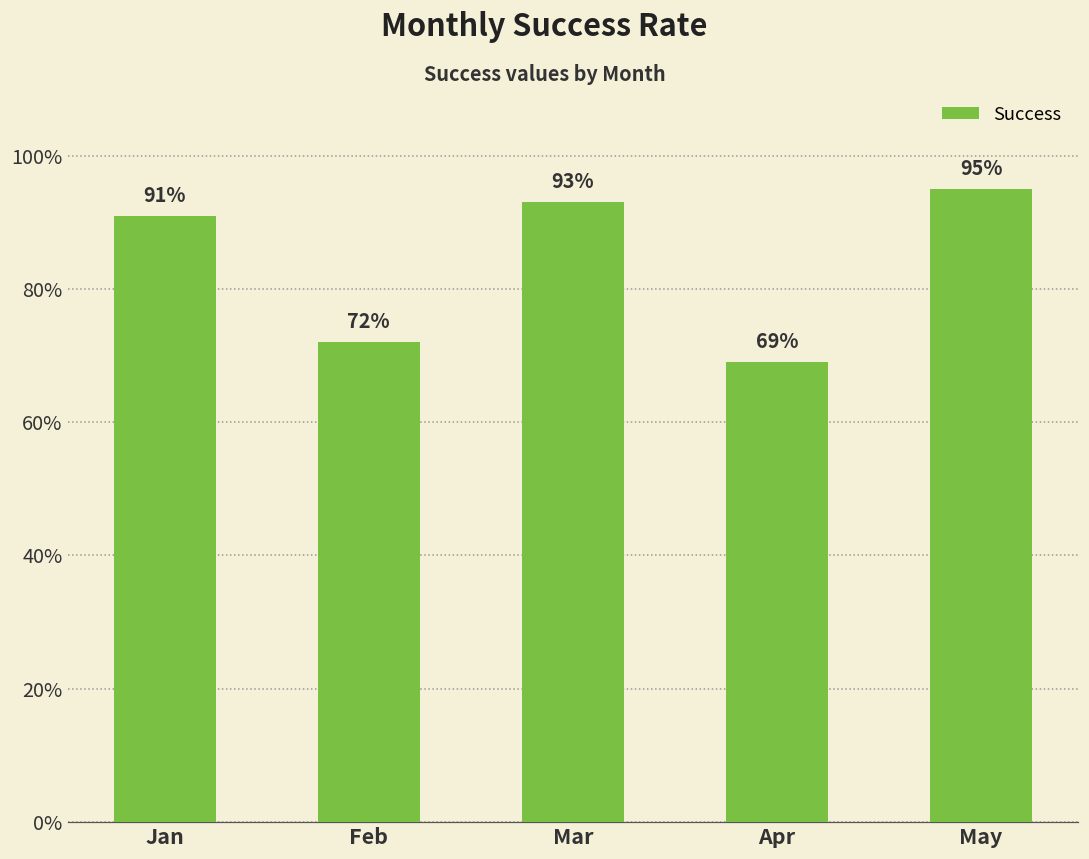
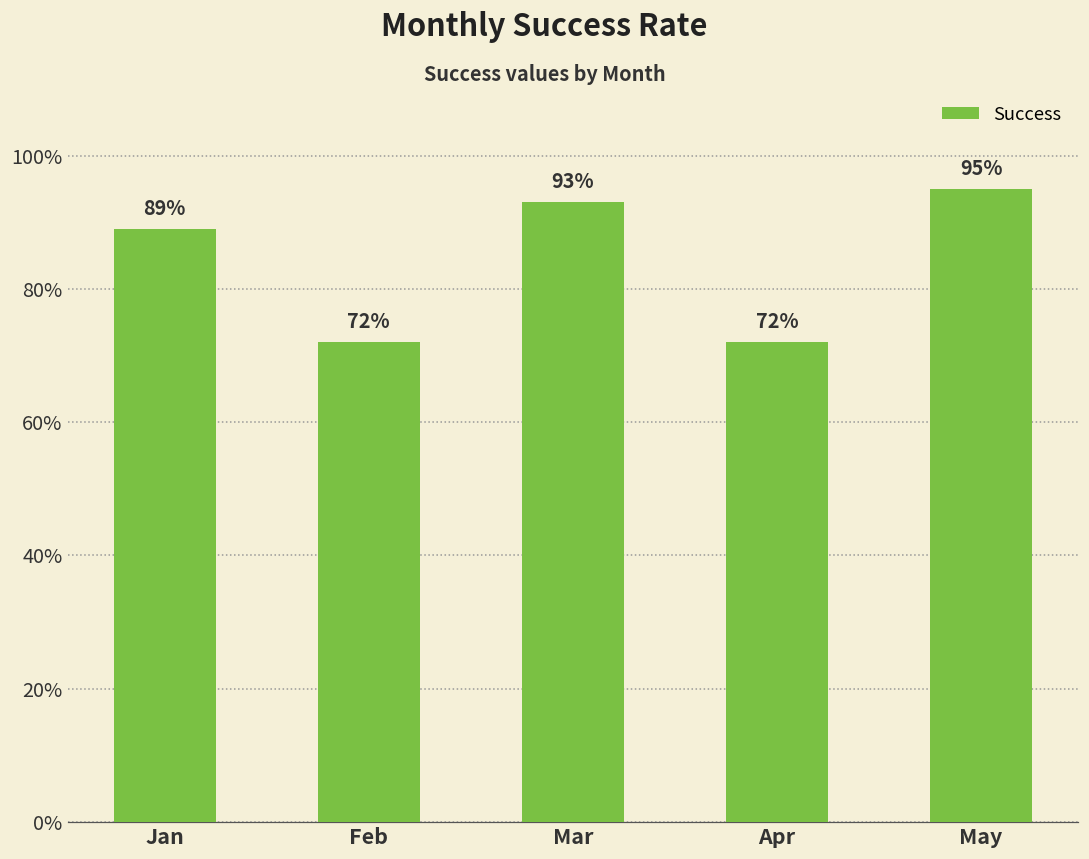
  {
-   "Jan": "91%",
+   "Jan": "89%",
    "Feb": "72%",
    "Mar": "93%",
-   "Apr": "69%",
+   "Apr": "72%",
    "May": "95%"
  }
